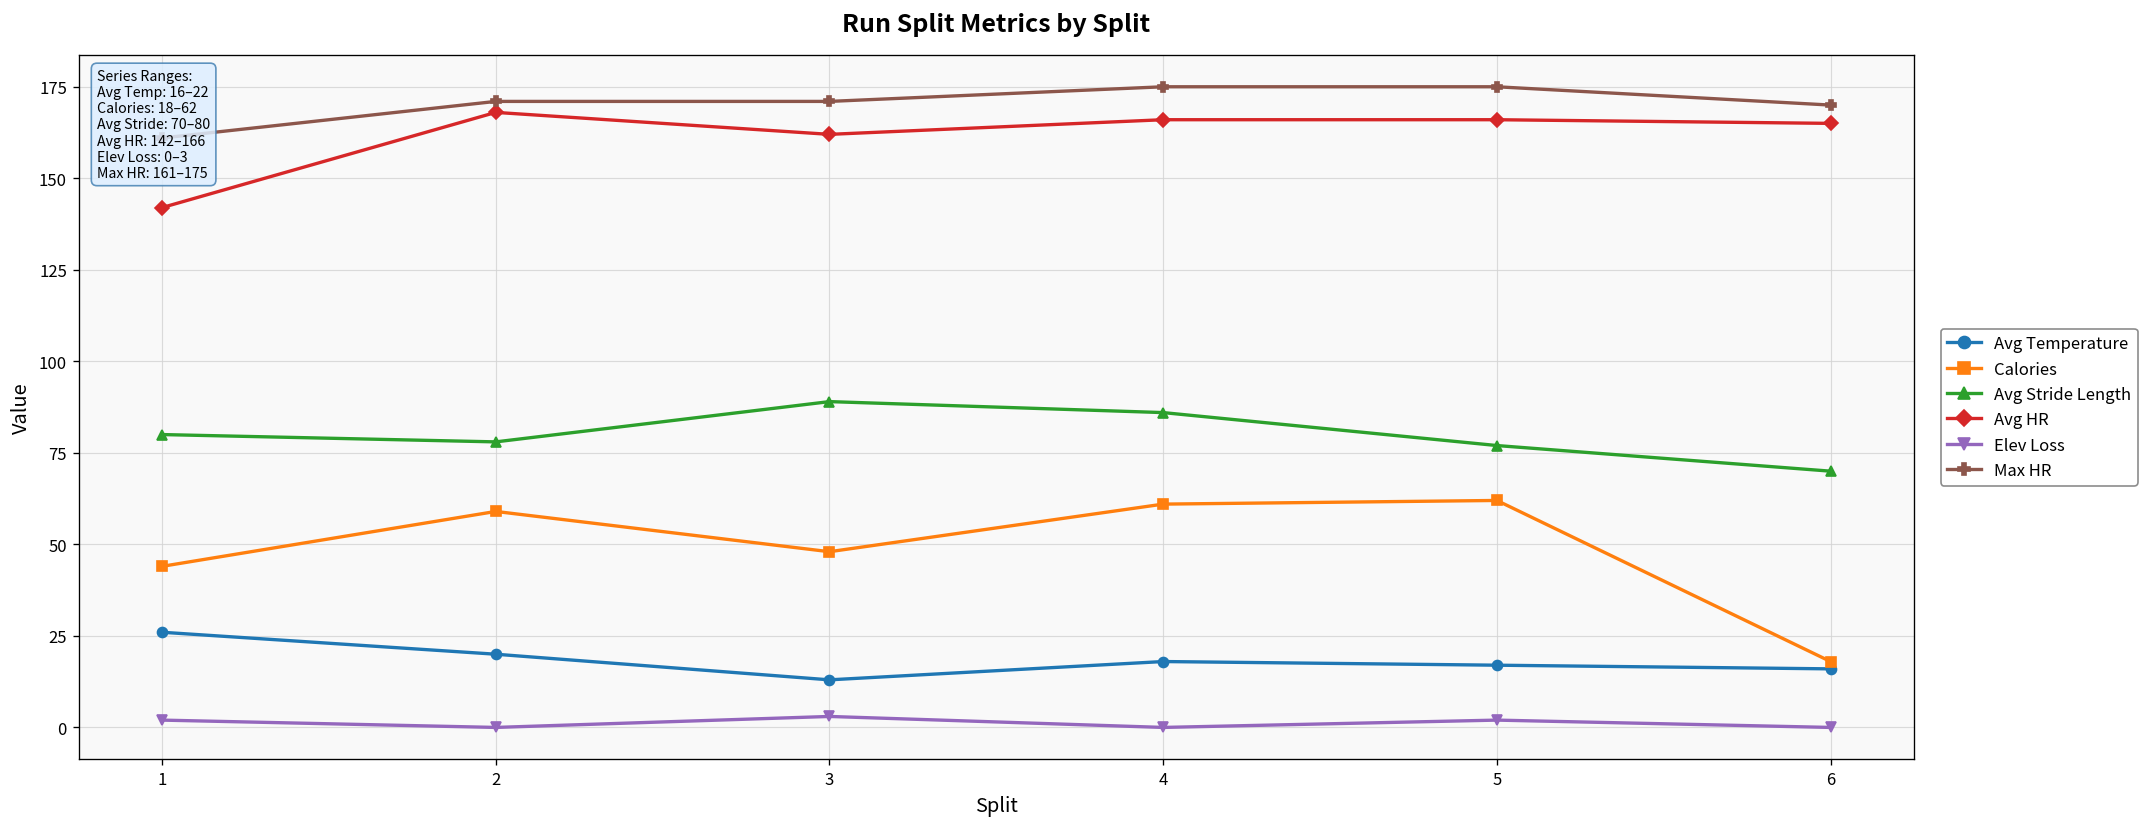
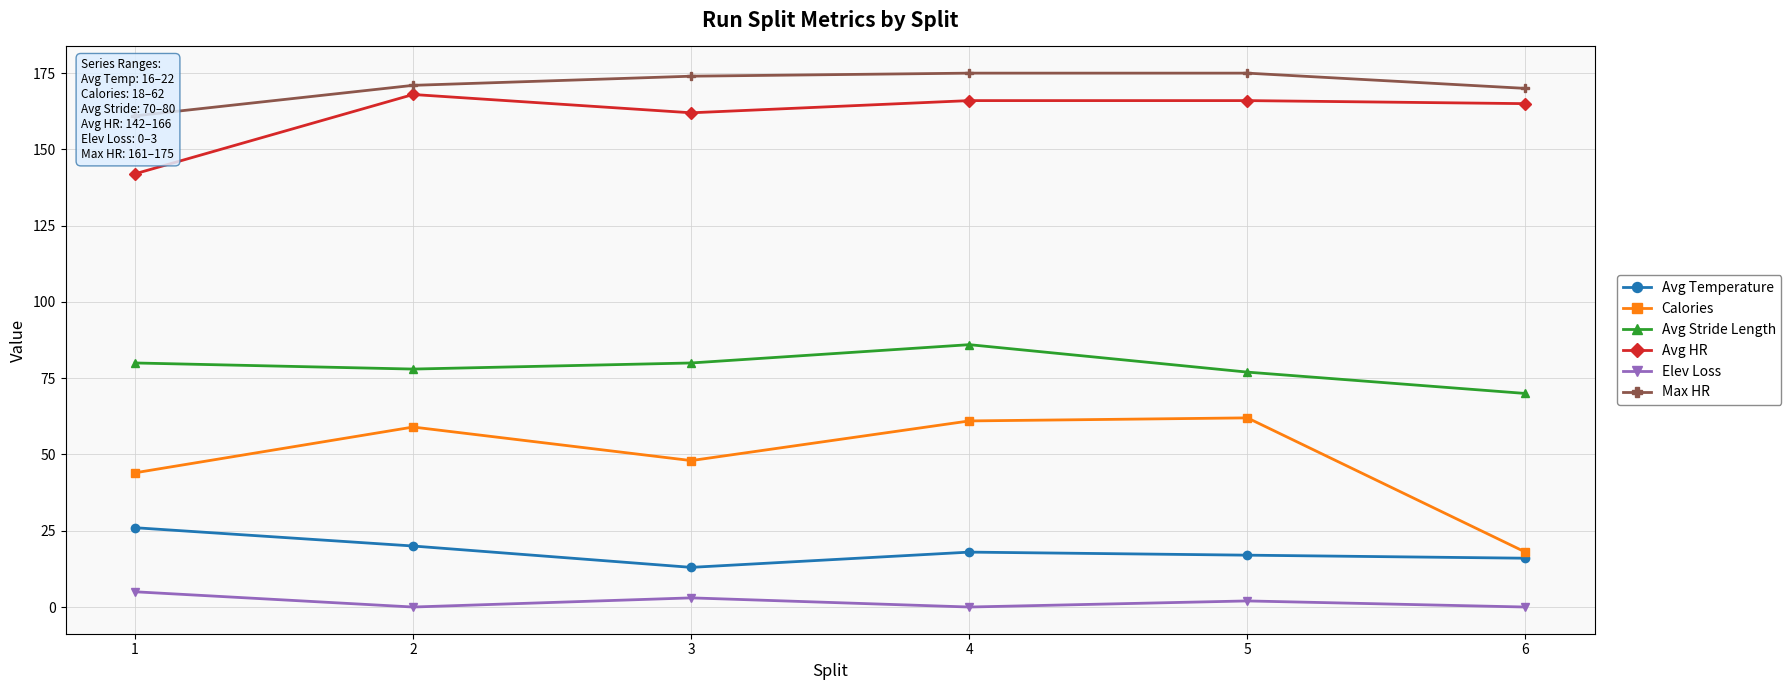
  {
    "Avg Temperature": {
      "1": 26,
      "2": 20,
      "3": 13,
      "4": 18,
      "5": 17,
      "6": 16
    },
    "Calories": {
      "1": 44,
      "2": 59,
      "3": 48,
      "4": 61,
      "5": 62,
      "6": 18
    },
    "Avg Stride Length": {
      "1": 80,
      "2": 78,
-     "3": 89,
+     "3": 80,
      "4": 86,
      "5": 77,
      "6": 70
    },
    "Avg HR": {
      "1": 142,
      "2": 168,
      "3": 162,
      "4": 166,
      "5": 166,
      "6": 165
    },
    "Elev Loss": {
-     "1": 2,
+     "1": 5,
      "2": 0,
      "3": 3,
      "4": 0,
      "5": 2,
      "6": 0
    },
    "Max HR": {
      "2": 171,
-     "3": 171,
+     "3": 174,
      "4": 175,
      "5": 175,
      "6": 170
    }
  }
